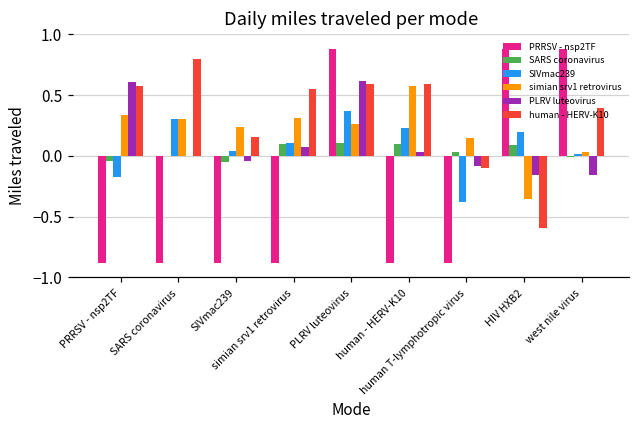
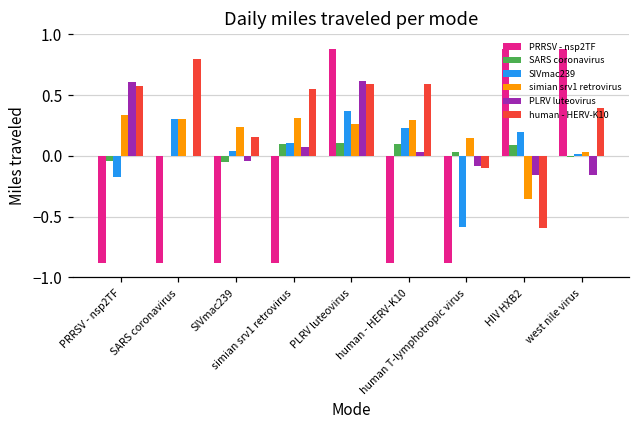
  {
    "PRRSV - nsp2TF": {
      "PRRSV - nsp2TF": -0.88,
      "SARS coronavirus": -0.88,
      "SIVmac239": -0.88,
      "simian srv1 retrovirus": -0.88,
      "PLRV luteovirus": 0.88,
      "human - HERV-K10": -0.88,
      "human T-lymphotropic virus": -0.88,
      "HIV HXB2": 0.88,
      "west nile virus": 0.88
    },
    "SARS coronavirus": {
      "PRRSV - nsp2TF": -0.04,
      "SIVmac239": -0.05,
      "simian srv1 retrovirus": 0.10,
      "PLRV luteovirus": 0.10,
      "human - HERV-K10": 0.09,
      "human T-lymphotropic virus": 0.03,
      "HIV HXB2": 0.09
    },
    "SIVmac239": {
      "PRRSV - nsp2TF": -0.18,
      "SARS coronavirus": 0.30,
      "SIVmac239": 0.04,
      "simian srv1 retrovirus": 0.11,
      "PLRV luteovirus": 0.37,
      "human - HERV-K10": 0.23,
-     "human T-lymphotropic virus": -0.38,
+     "human T-lymphotropic virus": -0.59,
      "HIV HXB2": 0.20
    },
    "simian srv1 retrovirus": {
      "PRRSV - nsp2TF": 0.33,
      "SARS coronavirus": 0.30,
      "SIVmac239": 0.23,
      "simian srv1 retrovirus": 0.31,
      "PLRV luteovirus": 0.26,
-     "human - HERV-K10": 0.58,
+     "human - HERV-K10": 0.30,
      "human T-lymphotropic virus": 0.14,
      "HIV HXB2": -0.36,
      "west nile virus": 0.03
    },
    "PLRV luteovirus": {
      "PRRSV - nsp2TF": 0.61,
      "SIVmac239": -0.04,
      "simian srv1 retrovirus": 0.08,
      "PLRV luteovirus": 0.61,
      "human - HERV-K10": 0.03,
      "human T-lymphotropic virus": -0.08,
      "HIV HXB2": -0.16,
      "west nile virus": -0.16
    },
    "human - HERV-K10": {
      "PRRSV - nsp2TF": 0.57,
      "SARS coronavirus": 0.80,
      "SIVmac239": 0.15,
      "simian srv1 retrovirus": 0.55,
      "PLRV luteovirus": 0.59,
      "human - HERV-K10": 0.59,
      "human T-lymphotropic virus": -0.10,
      "HIV HXB2": -0.59,
      "west nile virus": 0.39
    }
  }
